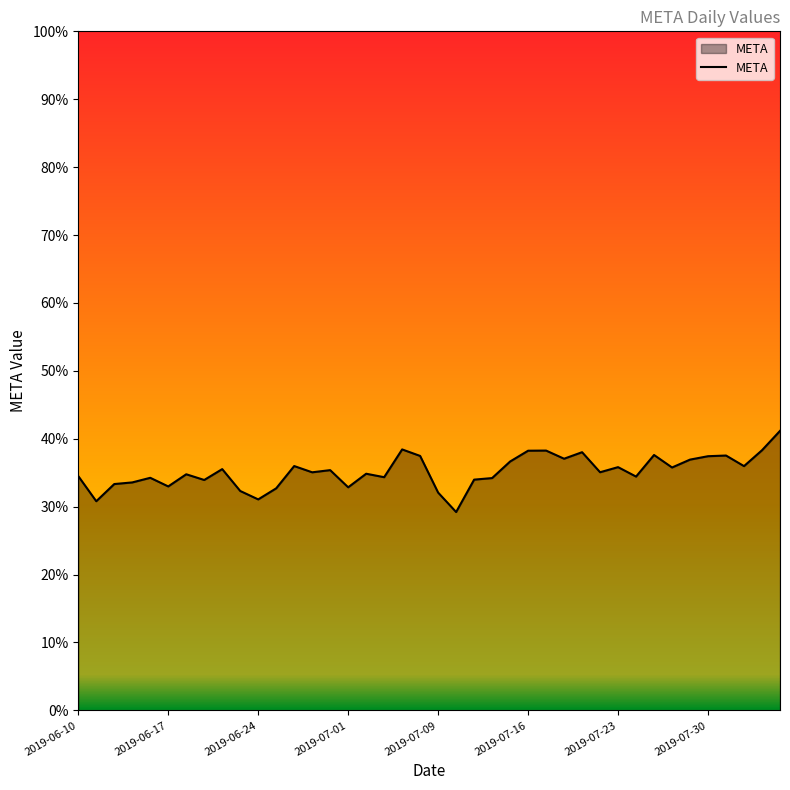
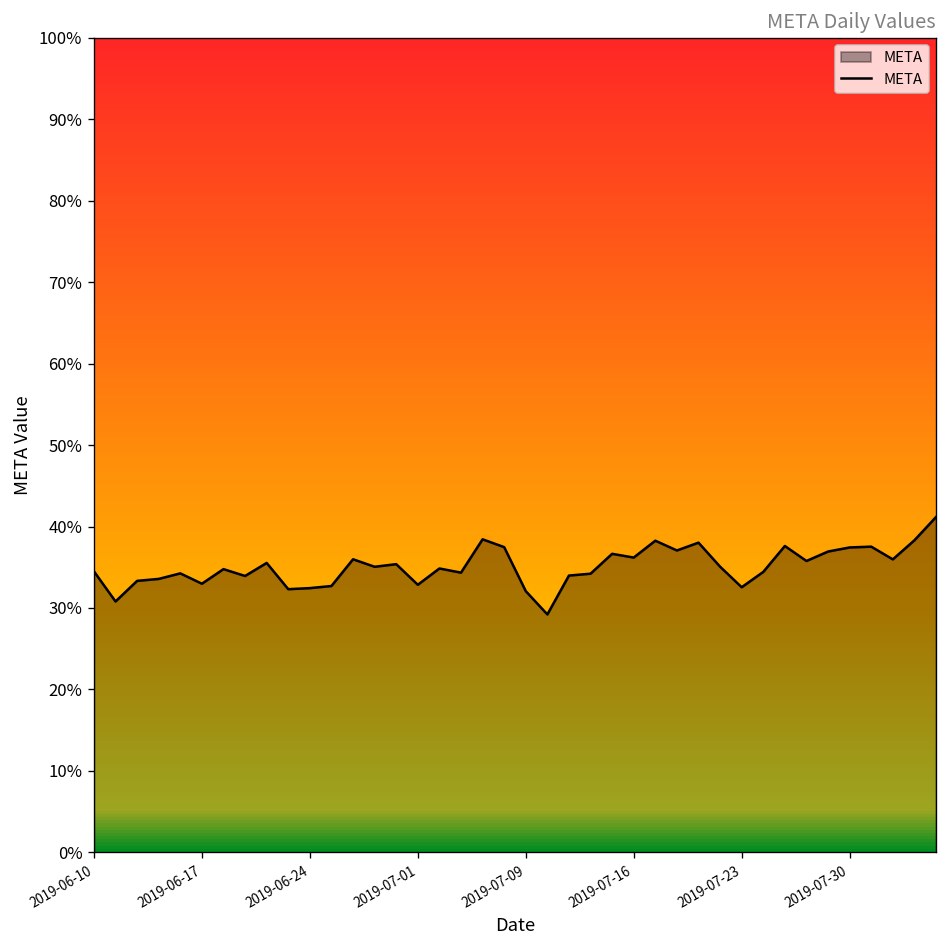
  {
    "2019-06-10": "35%",
    "2019-06-17": "33%",
-   "2019-06-24": "31%",
+   "2019-06-24": "32%",
    "2019-07-01": "33%",
    "2019-07-09": "32%",
-   "2019-07-16": "38%",
-   "2019-07-23": "36%",
+   "2019-07-16": "36%",
+   "2019-07-23": "33%",
    "2019-07-30": "37%"
  }
